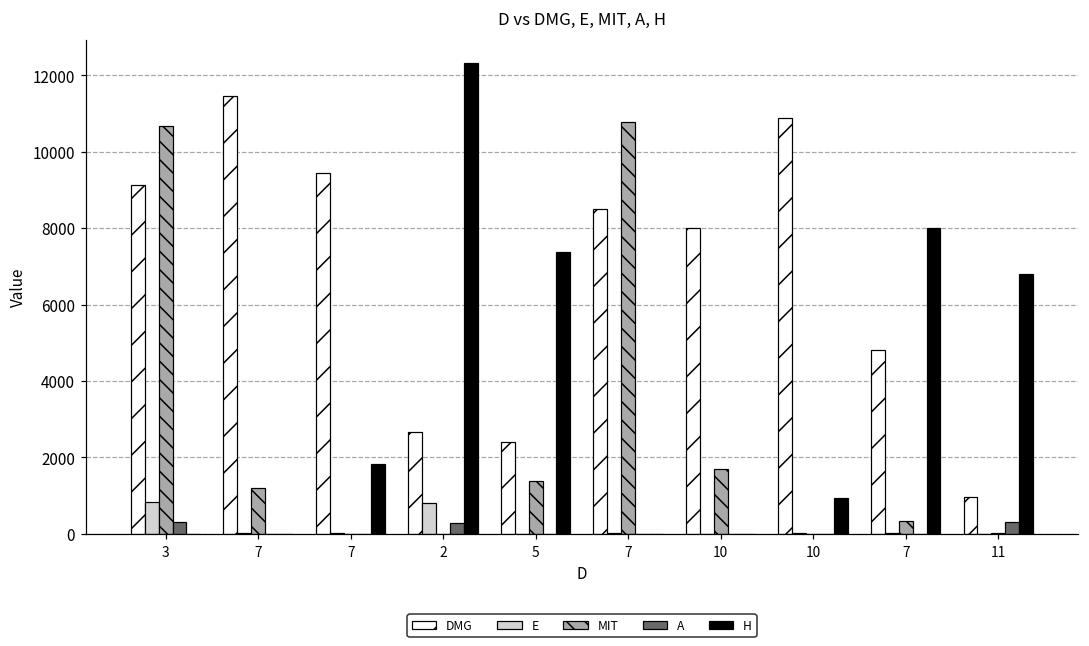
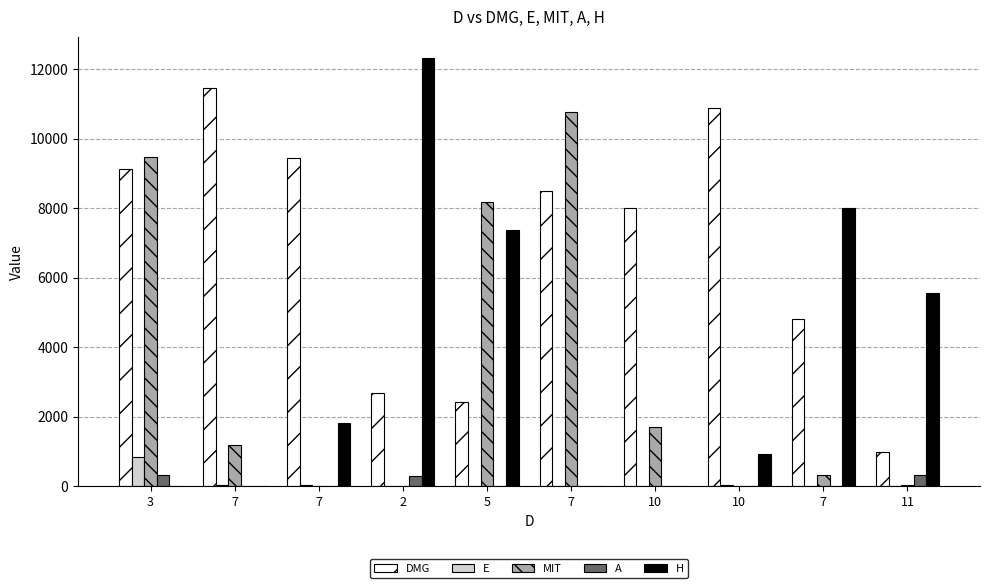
  {
    "DMG": {
      "3": 9100,
      "2": 2700,
      "5": 2400,
      "11": 1000
    },
    "E": {
      "3": 800,
-     "2": 800
+     "2": 0
    },
    "MIT": {
-     "3": 10700,
+     "3": 9500,
      "2": 0,
-     "5": 1400
+     "5": 8200
    },
    "A": {
      "3": 300,
      "2": 300,
      "11": 300
    },
    "H": {
      "3": 0,
      "2": 12300,
      "5": 7400,
-     "11": 6800
+     "11": 5500
    }
  }
